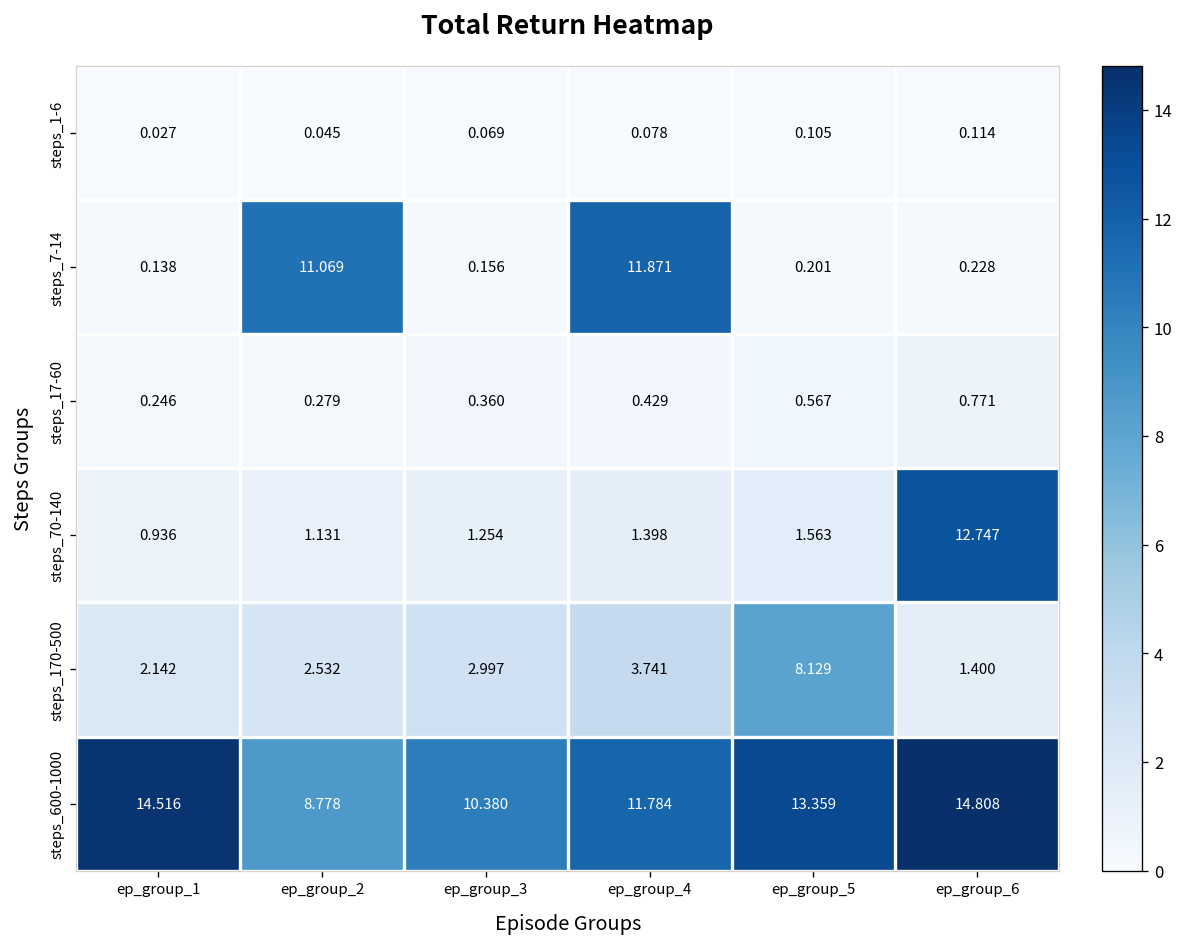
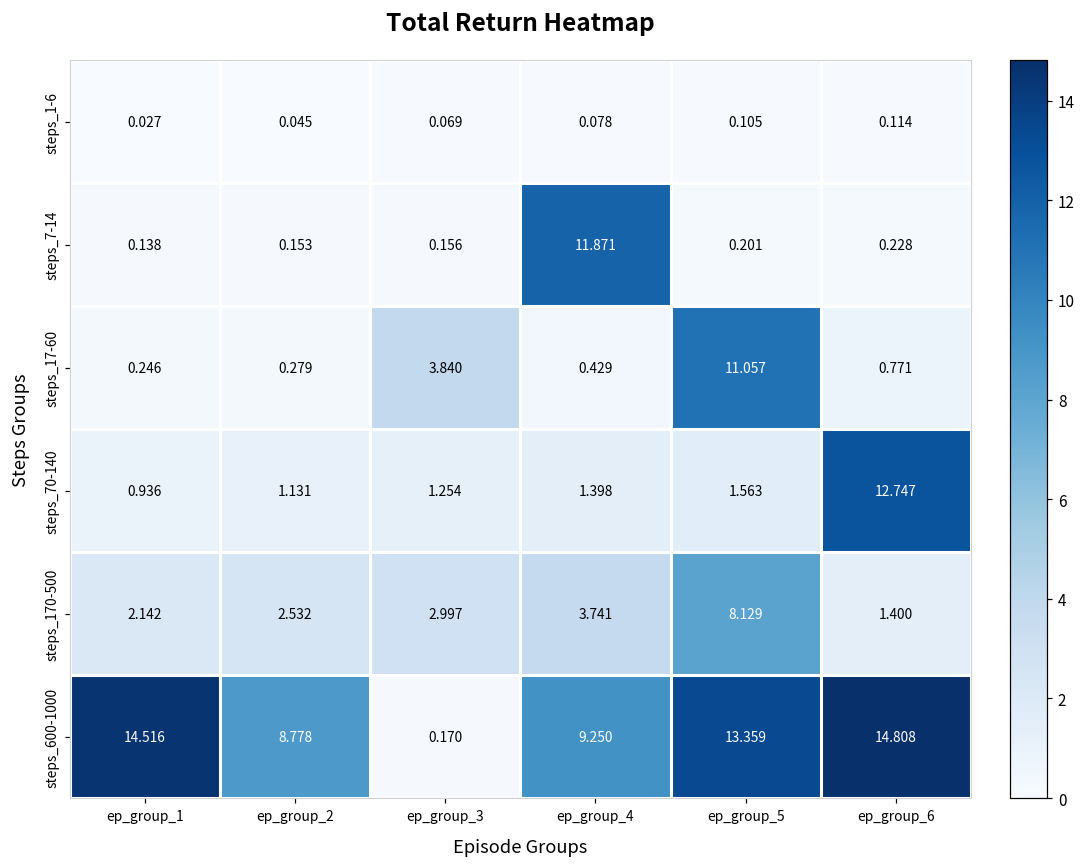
  {
    "steps_1-6": {
      "ep_group_1": 0.027,
      "ep_group_2": 0.045,
      "ep_group_3": 0.069,
      "ep_group_4": 0.078,
      "ep_group_5": 0.105,
      "ep_group_6": 0.114
    },
    "steps_7-14": {
      "ep_group_1": 0.138,
-     "ep_group_2": 11.069,
+     "ep_group_2": 0.153,
      "ep_group_3": 0.156,
      "ep_group_4": 11.871,
      "ep_group_5": 0.201,
      "ep_group_6": 0.228
    },
    "steps_17-60": {
      "ep_group_1": 0.246,
      "ep_group_2": 0.279,
-     "ep_group_3": 0.360,
+     "ep_group_3": 3.840,
      "ep_group_4": 0.429,
-     "ep_group_5": 0.567,
+     "ep_group_5": 11.057,
      "ep_group_6": 0.771
    },
    "steps_70-140": {
      "ep_group_1": 0.936,
      "ep_group_2": 1.131,
      "ep_group_3": 1.254,
      "ep_group_4": 1.398,
      "ep_group_5": 1.563,
      "ep_group_6": 12.747
    },
    "steps_170-500": {
      "ep_group_1": 2.142,
      "ep_group_2": 2.532,
      "ep_group_3": 2.997,
      "ep_group_4": 3.741,
      "ep_group_5": 8.129,
      "ep_group_6": 1.400
    },
    "steps_600-1000": {
      "ep_group_1": 14.516,
      "ep_group_2": 8.778,
-     "ep_group_3": 10.380,
-     "ep_group_4": 11.784,
+     "ep_group_3": 0.170,
+     "ep_group_4": 9.250,
      "ep_group_5": 13.359,
      "ep_group_6": 14.808
    }
  }
